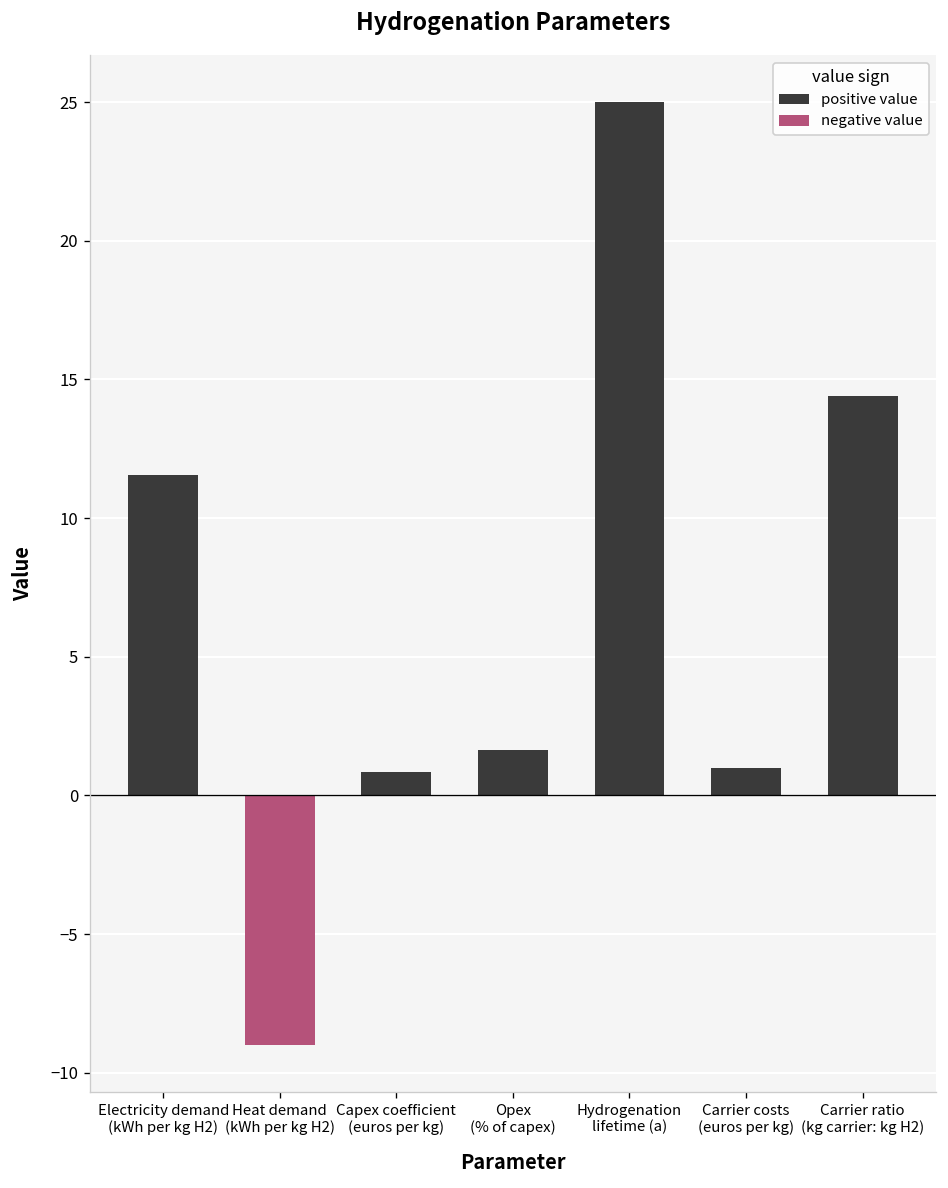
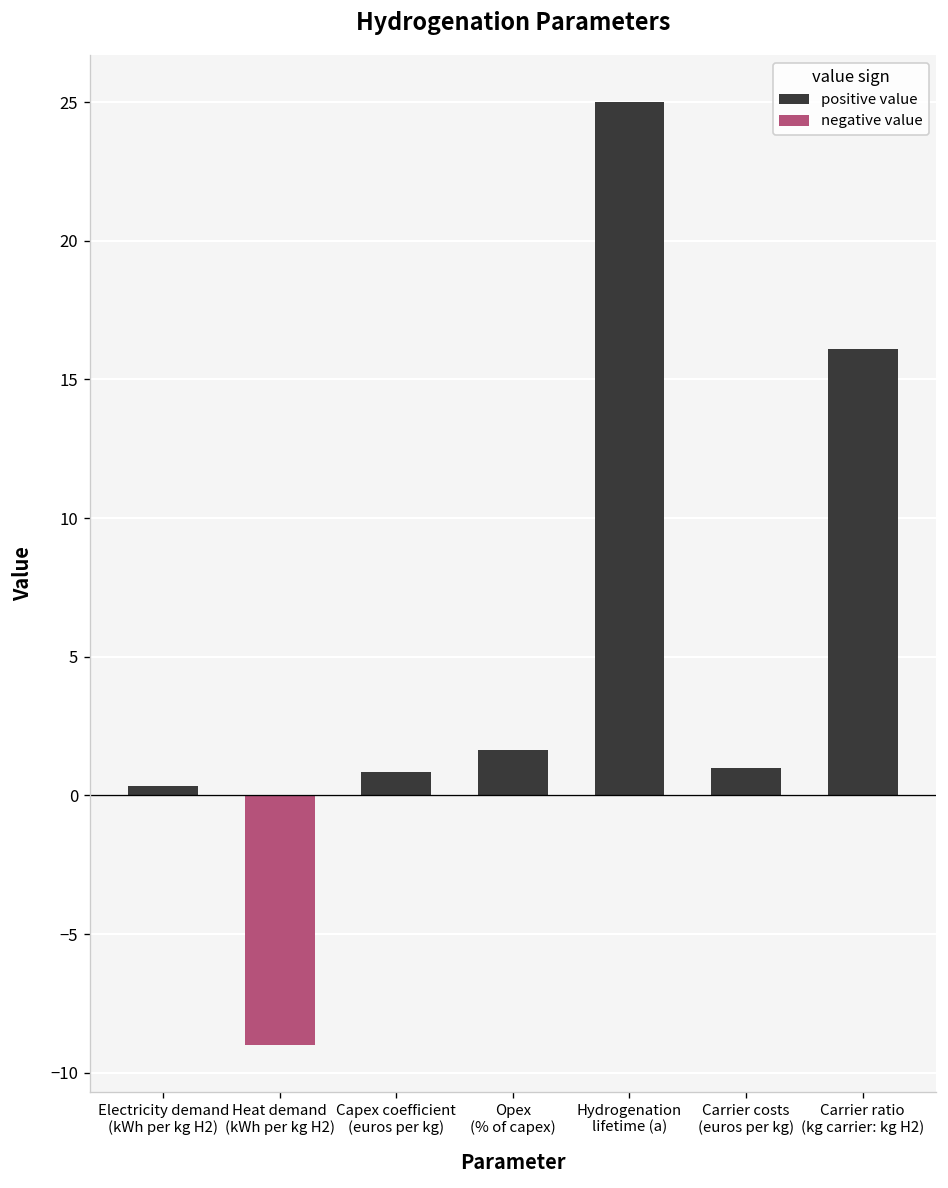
  {
    "positive value": {
-     "Electricity demand (kWh per kg H2)": 11.6,
+     "Electricity demand (kWh per kg H2)": 0.4,
      "Heat demand (kWh per kg H2)": 0.0,
      "Capex coefficient (euros per kg)": 0.8,
      "Opex (% of capex)": 1.6,
      "Hydrogenation lifetime (a)": 25.0,
      "Carrier costs (euros per kg)": 1.0,
-     "Carrier ratio (kg carrier: kg H2)": 14.4
+     "Carrier ratio (kg carrier: kg H2)": 16.1
    },
    "negative value": {
      "Electricity demand (kWh per kg H2)": 0.0,
      "Heat demand (kWh per kg H2)": -9.0,
      "Capex coefficient (euros per kg)": 0.0,
      "Opex (% of capex)": 0.0,
      "Hydrogenation lifetime (a)": 0.0,
      "Carrier costs (euros per kg)": 0.0,
      "Carrier ratio (kg carrier: kg H2)": 0.0
    }
  }
